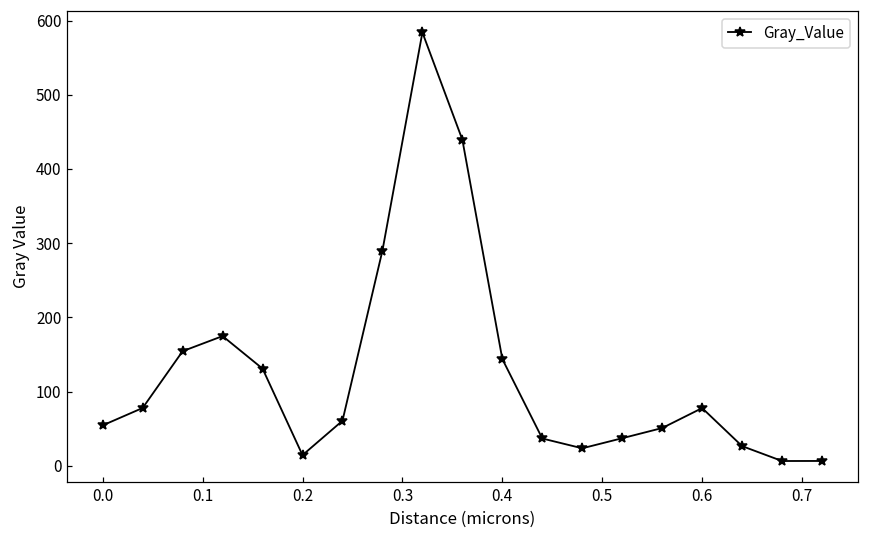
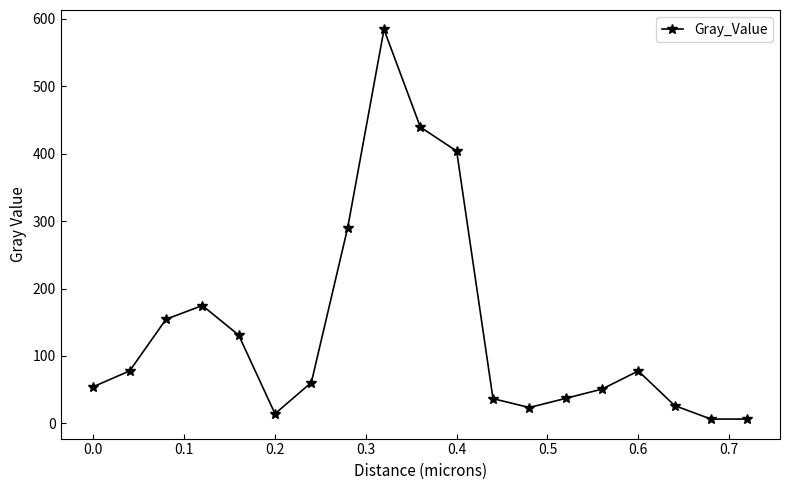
  {
    "0.0": 50,
    "0.2": 10,
-   "0.4": 140,
+   "0.4": 400,
    "0.6": 80
  }
